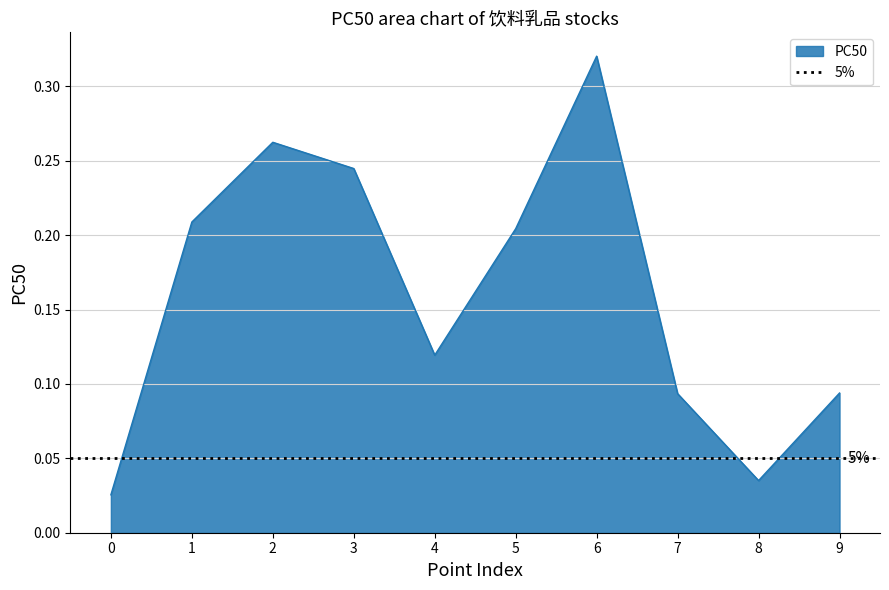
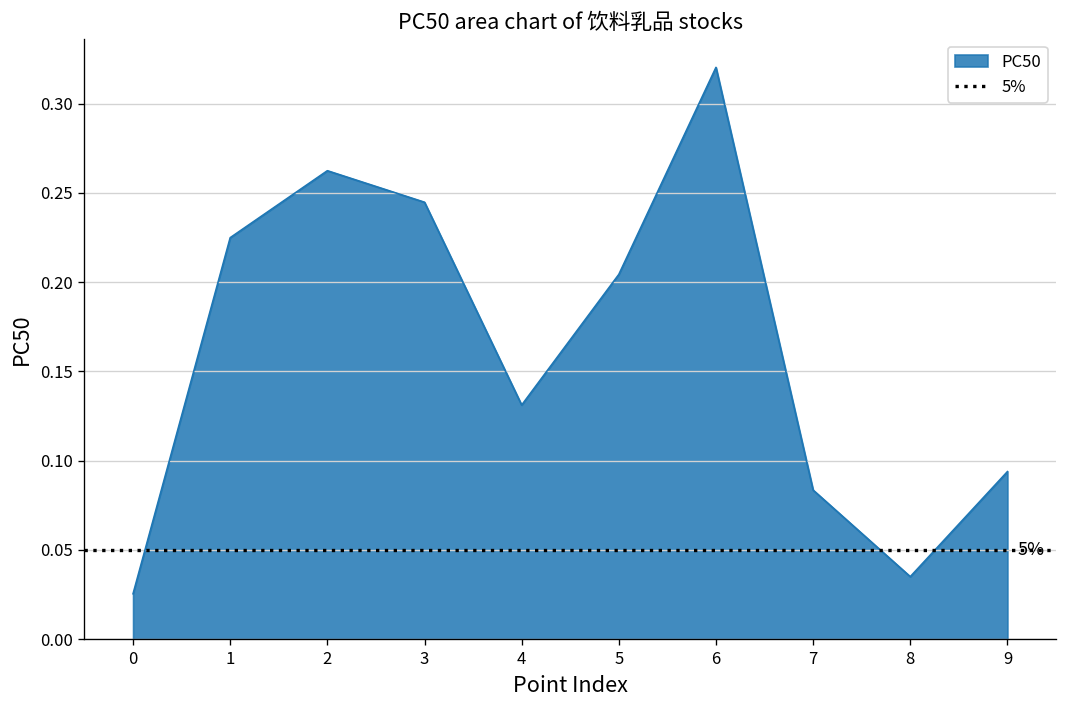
  {
    "0": 0.025,
-   "1": 0.209,
+   "1": 0.225,
    "2": 0.262,
    "3": 0.245,
-   "4": 0.119,
+   "4": 0.131,
    "5": 0.204,
    "6": 0.320,
-   "7": 0.093,
+   "7": 0.084,
    "8": 0.035,
    "9": 0.094
  }
